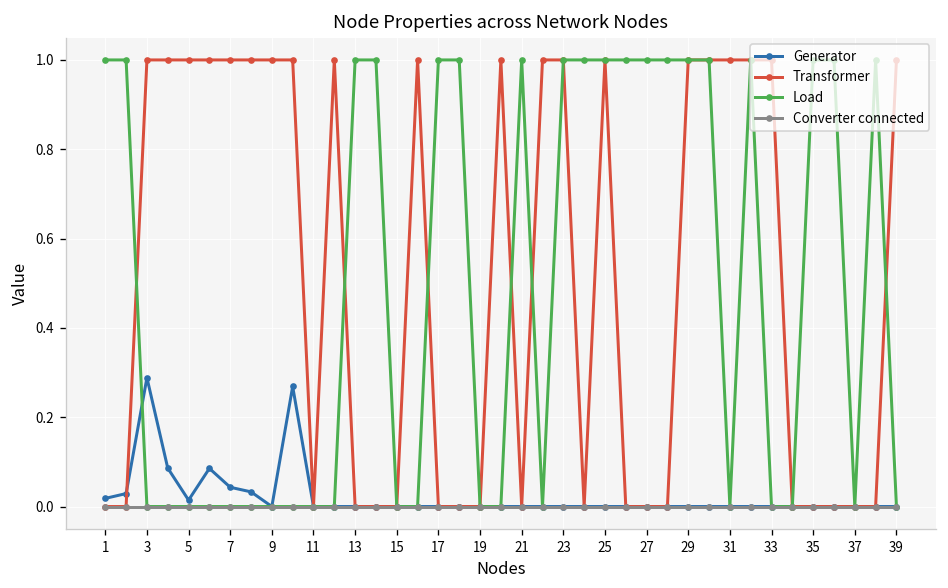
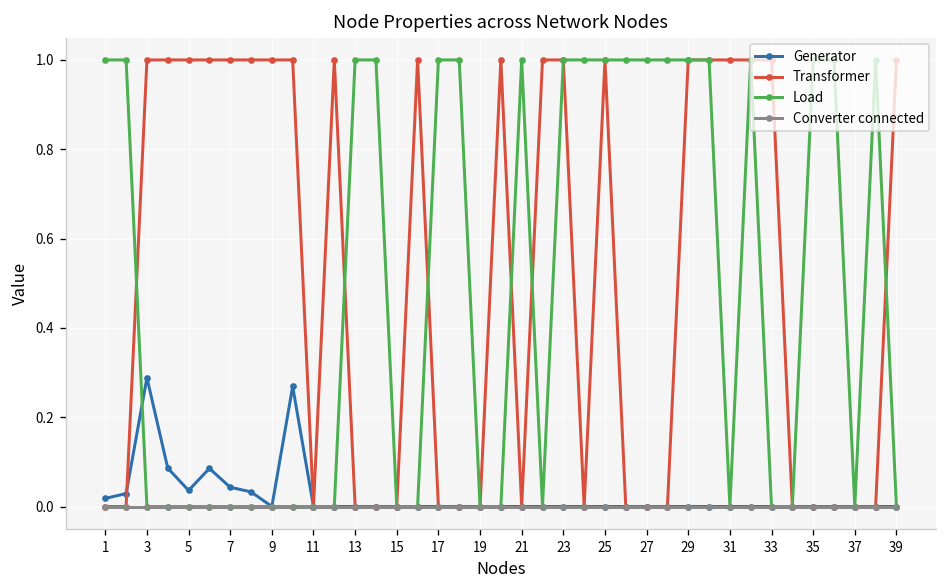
  {
    "Generator": {
      "1": 0.02,
      "3": 0.29,
-     "5": 0.01,
+     "5": 0.04,
      "7": 0.04
    },
    "Transformer": {
      "3": 1.00,
      "5": 1.00,
      "7": 1.00,
      "9": 1.00,
      "31": 1.00
    },
    "Load": {
      "1": 1.00,
      "13": 1.00,
      "17": 1.00,
      "21": 1.00,
      "27": 1.00
    }
  }
